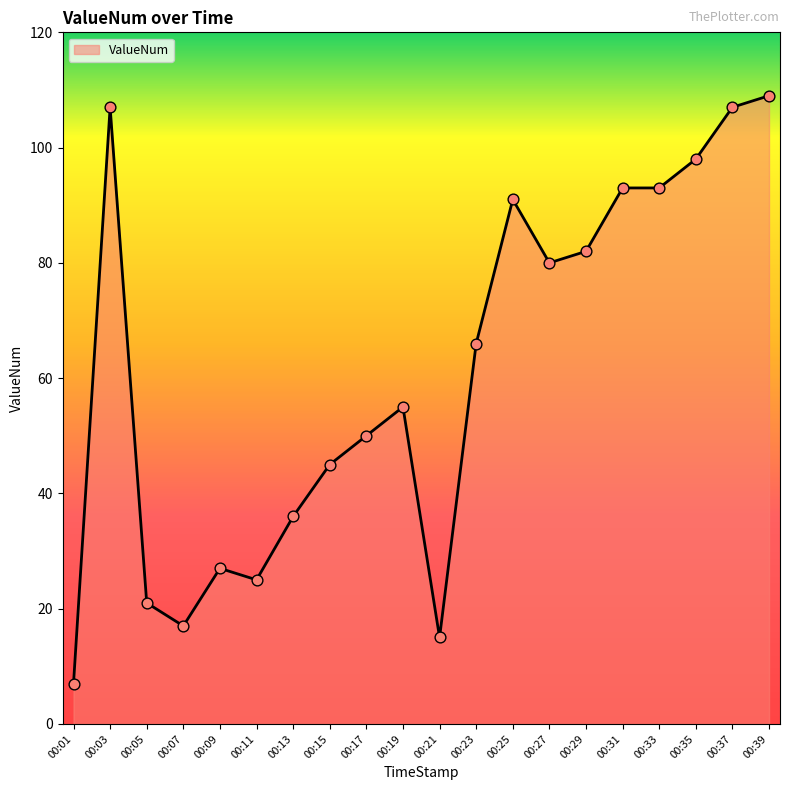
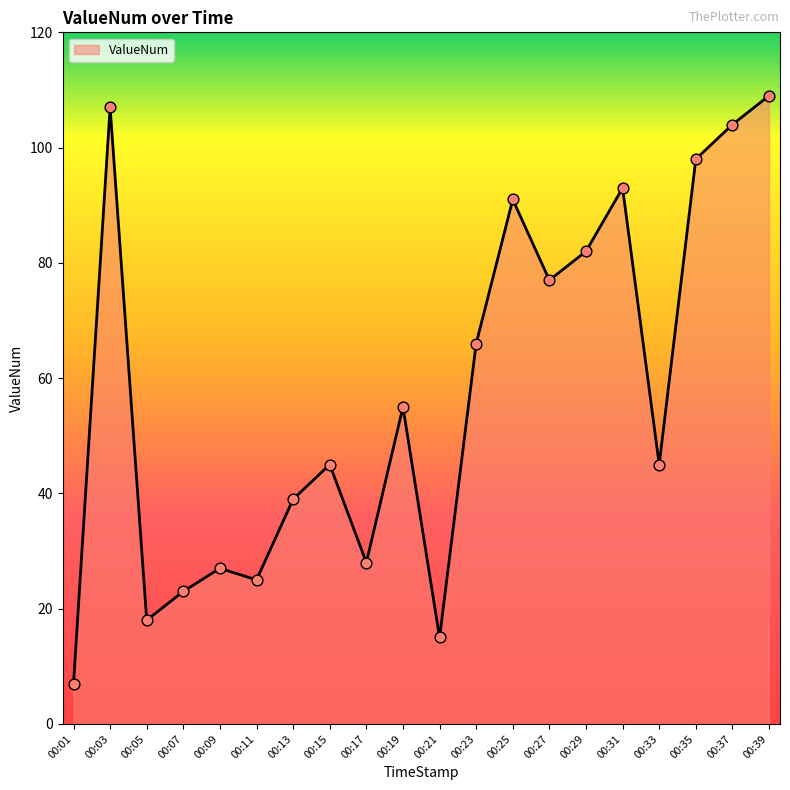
  {
    "00:01": 7,
    "00:03": 107,
-   "00:05": 21,
-   "00:07": 17,
+   "00:05": 18,
+   "00:07": 23,
    "00:09": 27,
    "00:11": 25,
-   "00:13": 36,
+   "00:13": 39,
    "00:15": 45,
-   "00:17": 50,
+   "00:17": 28,
    "00:19": 55,
    "00:21": 15,
    "00:23": 66,
    "00:25": 91,
-   "00:27": 80,
+   "00:27": 77,
    "00:29": 82,
    "00:31": 93,
-   "00:33": 93,
+   "00:33": 45,
    "00:35": 98,
-   "00:37": 107,
+   "00:37": 104,
    "00:39": 109
  }
